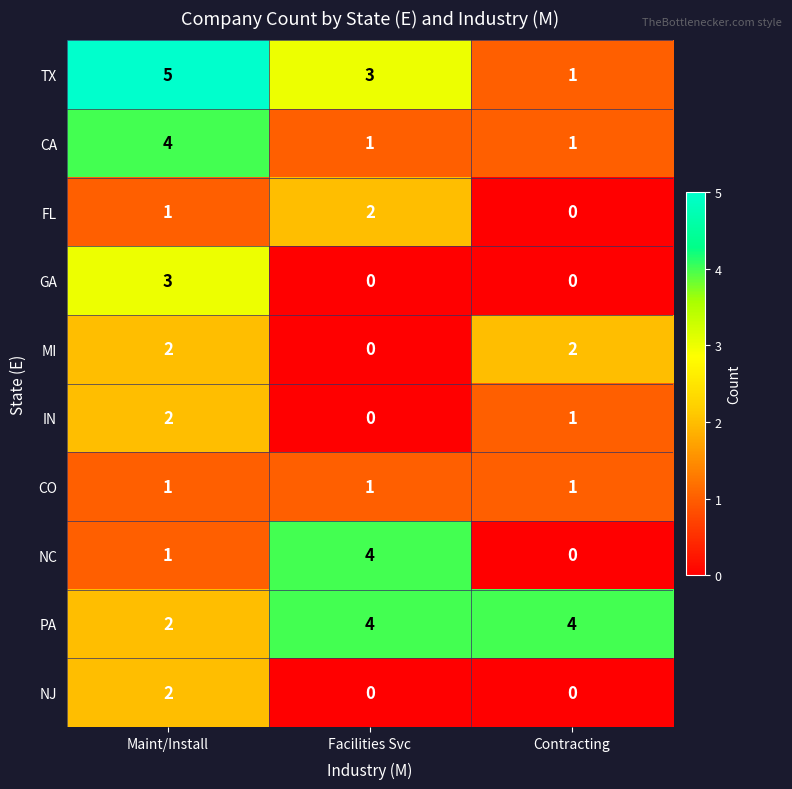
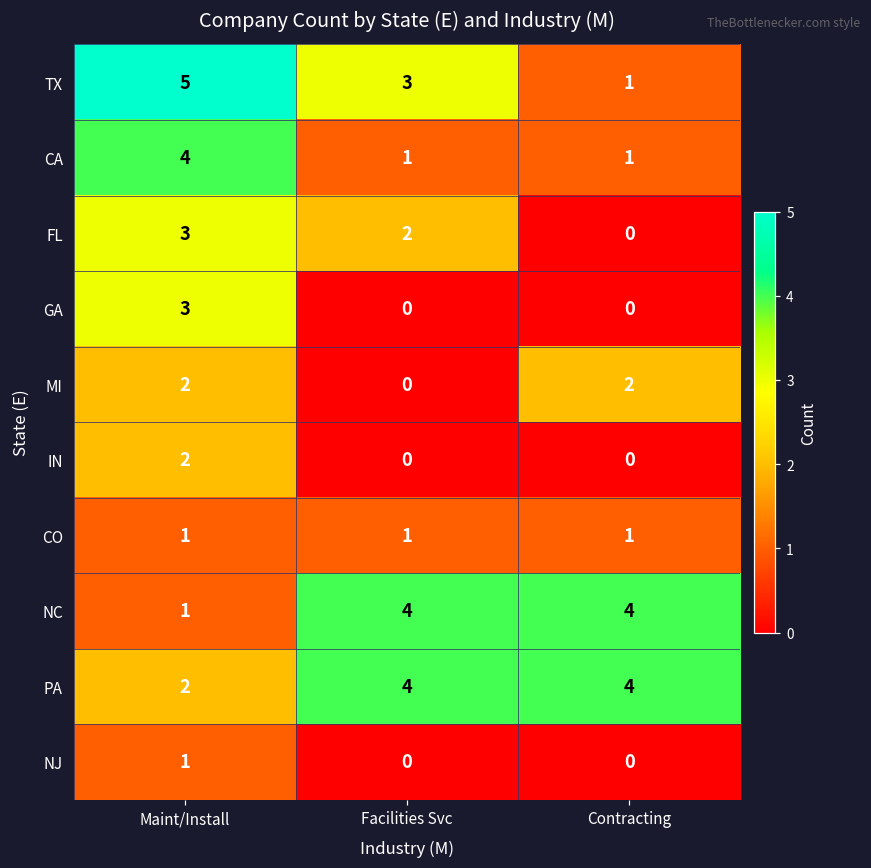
  {
    "TX": {
      "Maint/Install": 5,
      "Facilities Svc": 3,
      "Contracting": 1
    },
    "CA": {
      "Maint/Install": 4,
      "Facilities Svc": 1,
      "Contracting": 1
    },
    "FL": {
-     "Maint/Install": 1,
+     "Maint/Install": 3,
      "Facilities Svc": 2,
      "Contracting": 0
    },
    "GA": {
      "Maint/Install": 3,
      "Facilities Svc": 0,
      "Contracting": 0
    },
    "MI": {
      "Maint/Install": 2,
      "Facilities Svc": 0,
      "Contracting": 2
    },
    "IN": {
      "Maint/Install": 2,
      "Facilities Svc": 0,
-     "Contracting": 1
+     "Contracting": 0
    },
    "CO": {
      "Maint/Install": 1,
      "Facilities Svc": 1,
      "Contracting": 1
    },
    "NC": {
      "Maint/Install": 1,
      "Facilities Svc": 4,
-     "Contracting": 0
+     "Contracting": 4
    },
    "PA": {
      "Maint/Install": 2,
      "Facilities Svc": 4,
      "Contracting": 4
    },
    "NJ": {
-     "Maint/Install": 2,
+     "Maint/Install": 1,
      "Facilities Svc": 0,
      "Contracting": 0
    }
  }
